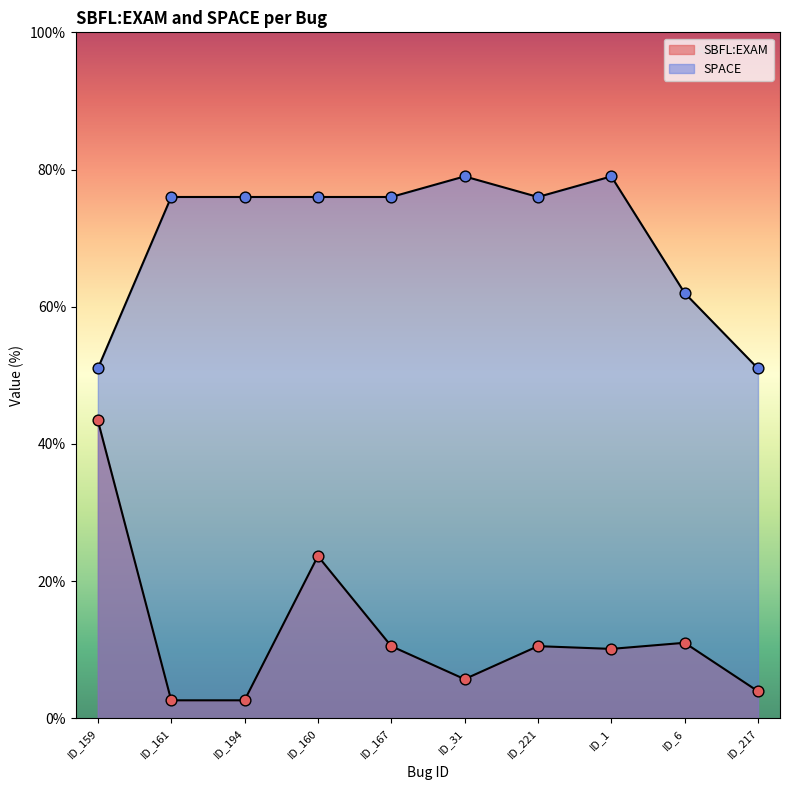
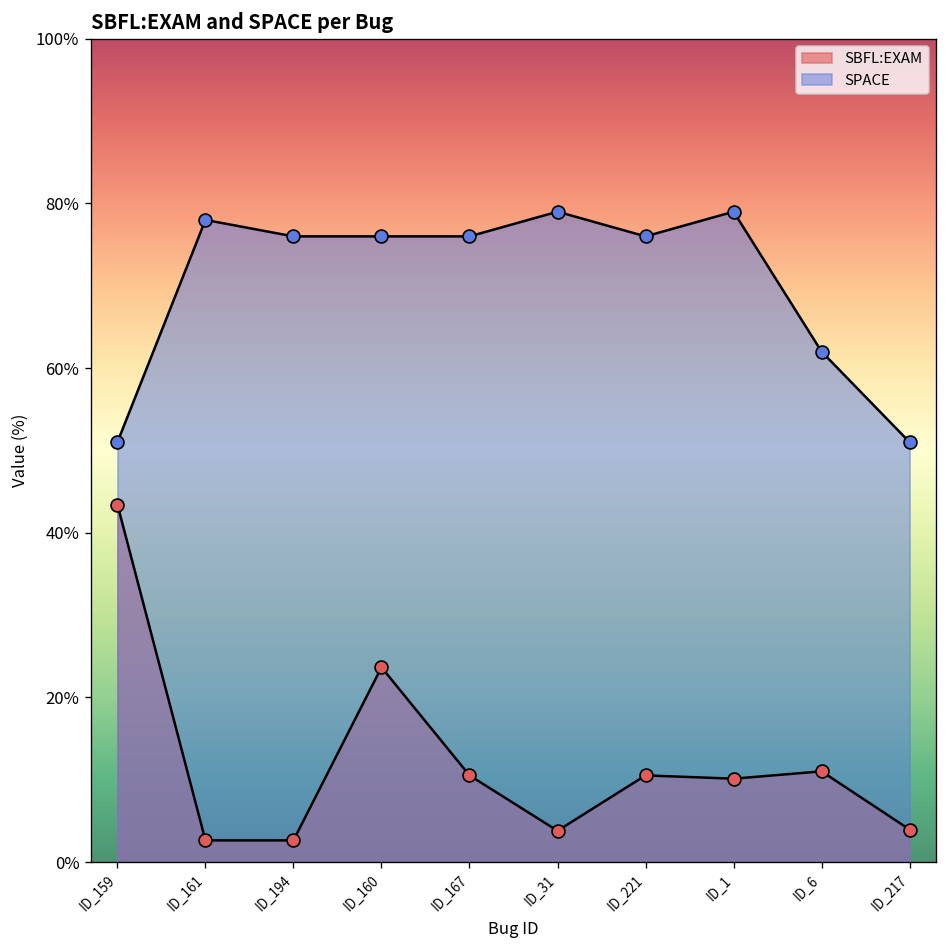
  {
    "SBFL:EXAM": {
      "ID_159": "43%",
      "ID_161": "3%",
      "ID_194": "3%",
      "ID_160": "24%",
      "ID_167": "11%",
-     "ID_31": "6%",
+     "ID_31": "4%",
      "ID_221": "11%",
      "ID_1": "10%",
      "ID_6": "11%",
      "ID_217": "4%"
    },
    "SPACE": {
      "ID_159": "51%",
-     "ID_161": "76%",
+     "ID_161": "78%",
      "ID_194": "76%",
      "ID_160": "76%",
      "ID_167": "76%",
      "ID_31": "79%",
      "ID_221": "76%",
      "ID_1": "79%",
      "ID_6": "62%",
      "ID_217": "51%"
    }
  }
